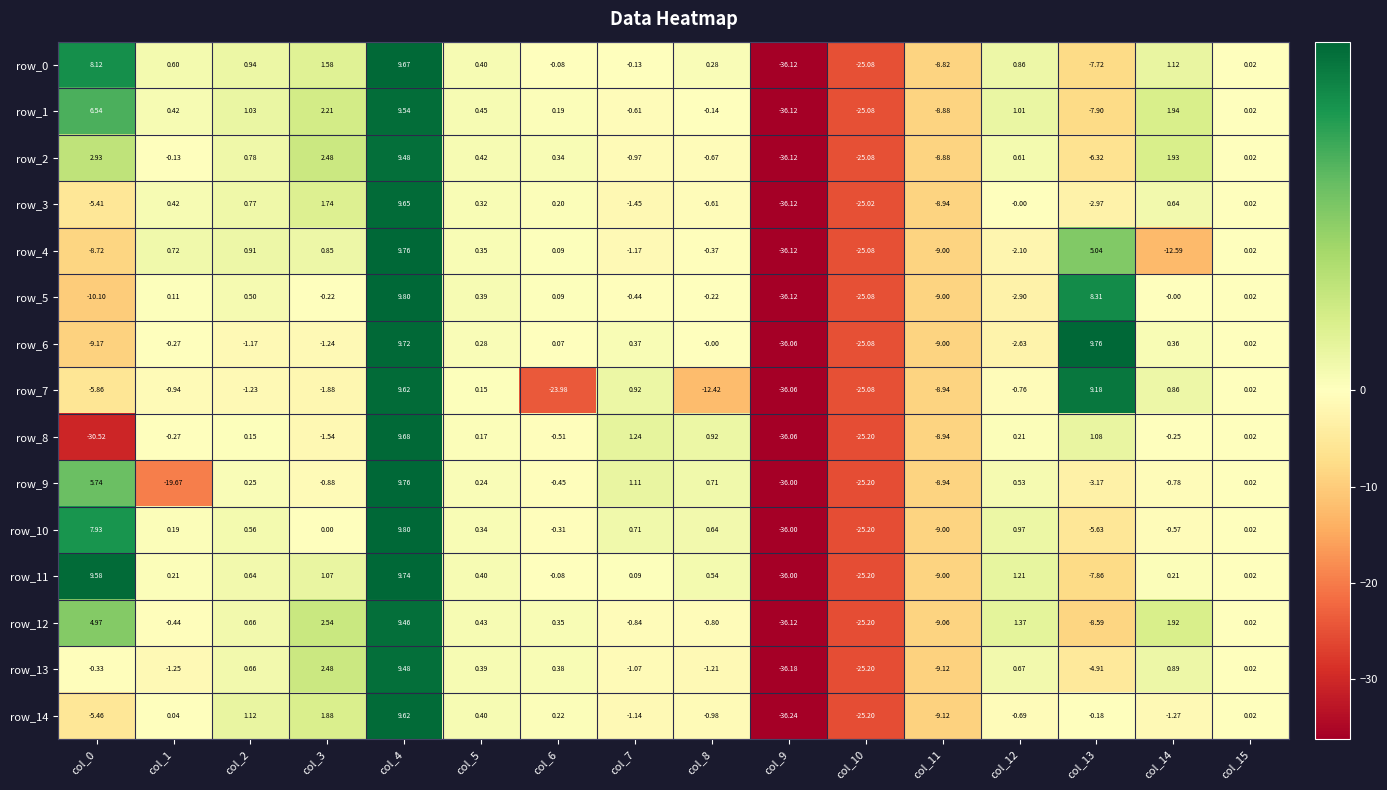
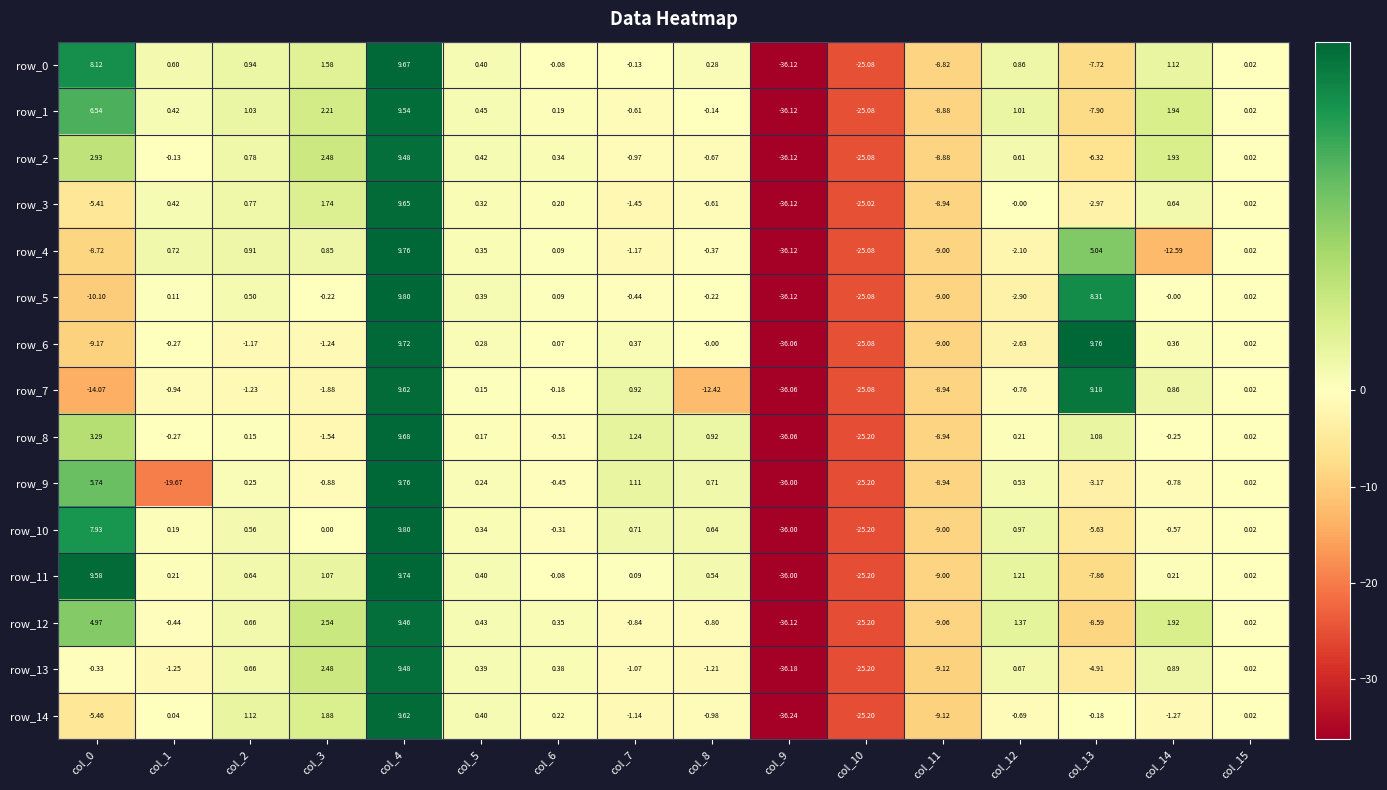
  {
    "row_7": {
-     "col_0": -5.86,
+     "col_0": -14.07,
      "col_1": -0.94,
      "col_2": -1.23,
      "col_3": -1.88,
      "col_4": 9.62,
      "col_5": 0.15,
-     "col_6": -23.98,
+     "col_6": -0.18,
      "col_7": 0.92,
      "col_8": -12.42,
      "col_9": -36.06,
      "col_10": -25.08,
      "col_11": -8.94,
      "col_12": -0.76,
      "col_13": 9.18,
      "col_14": 0.86,
      "col_15": 0.02
    },
    "row_8": {
-     "col_0": -30.52,
+     "col_0": 3.29,
      "col_1": -0.27,
      "col_2": 0.15,
      "col_3": -1.54,
      "col_4": 9.68,
      "col_5": 0.17,
      "col_6": -0.51,
      "col_7": 1.24,
      "col_8": 0.92,
      "col_9": -36.06,
      "col_10": -25.20,
      "col_11": -8.94,
      "col_12": 0.21,
      "col_13": 1.08,
      "col_14": -0.25,
      "col_15": 0.02
    }
  }
